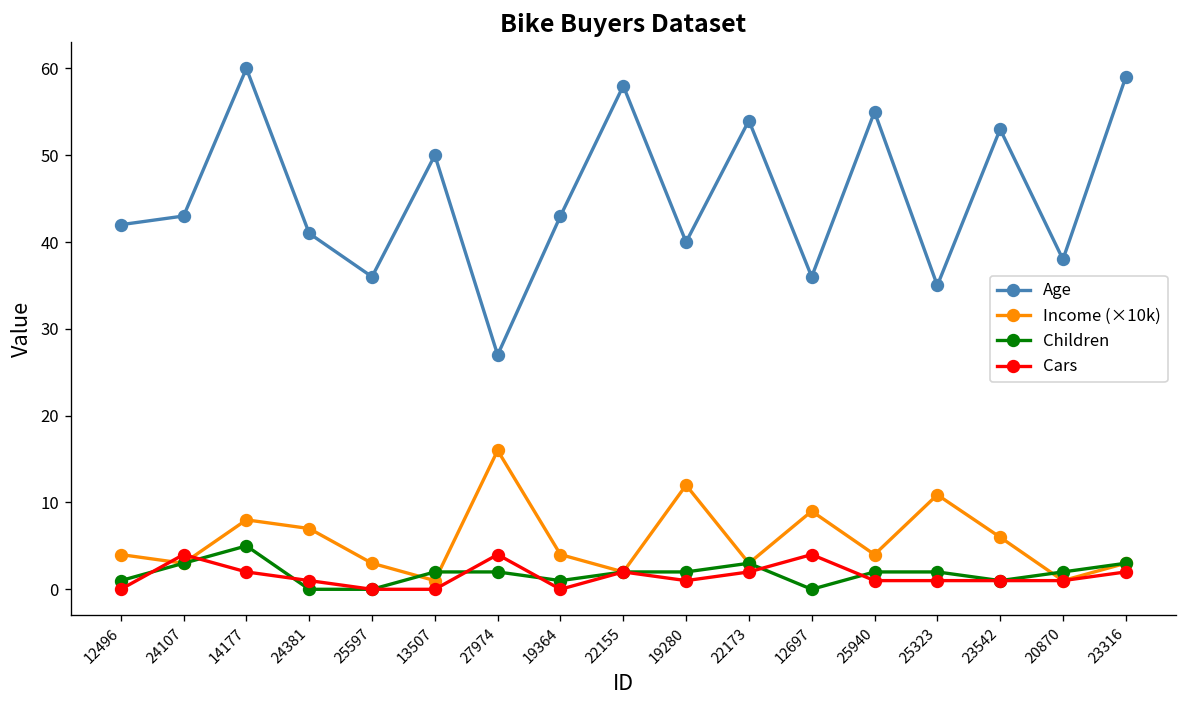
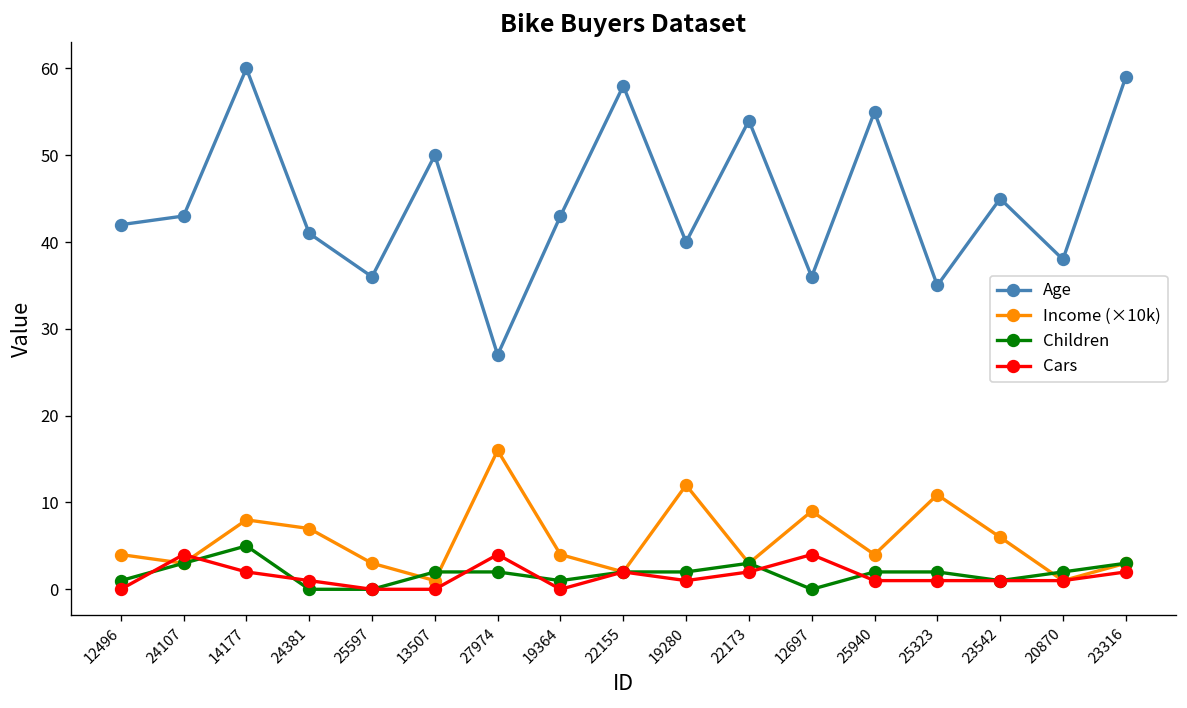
  {
    "Age": {
      "12496": 42,
      "24107": 43,
      "14177": 60,
      "24381": 41,
      "25597": 36,
      "13507": 50,
      "27974": 27,
      "19364": 43,
      "22155": 58,
      "19280": 40,
      "22173": 54,
      "12697": 36,
      "25940": 55,
      "25323": 35,
-     "23542": 53,
+     "23542": 45,
      "20870": 38,
      "23316": 59
    },
    "Income (×10k)": {
      "12496": 4,
      "14177": 8,
      "24381": 7,
      "25597": 3,
      "13507": 1,
      "27974": 16,
      "19364": 4,
      "19280": 12,
      "12697": 9,
      "25940": 4,
      "25323": 11,
      "23542": 6
    },
    "Children": {
      "12496": 1,
      "14177": 5,
      "24381": 0,
      "13507": 2,
      "27974": 2,
      "19364": 1,
      "19280": 2,
      "12697": 0,
      "25940": 2,
      "25323": 2,
      "20870": 2
    },
    "Cars": {
      "12496": 0,
      "24107": 4,
      "14177": 2,
      "24381": 1,
      "13507": 0,
      "27974": 4,
      "19364": 0,
      "19280": 1,
      "22173": 2,
      "12697": 4,
      "25940": 1,
      "25323": 1,
      "23316": 2
    }
  }
